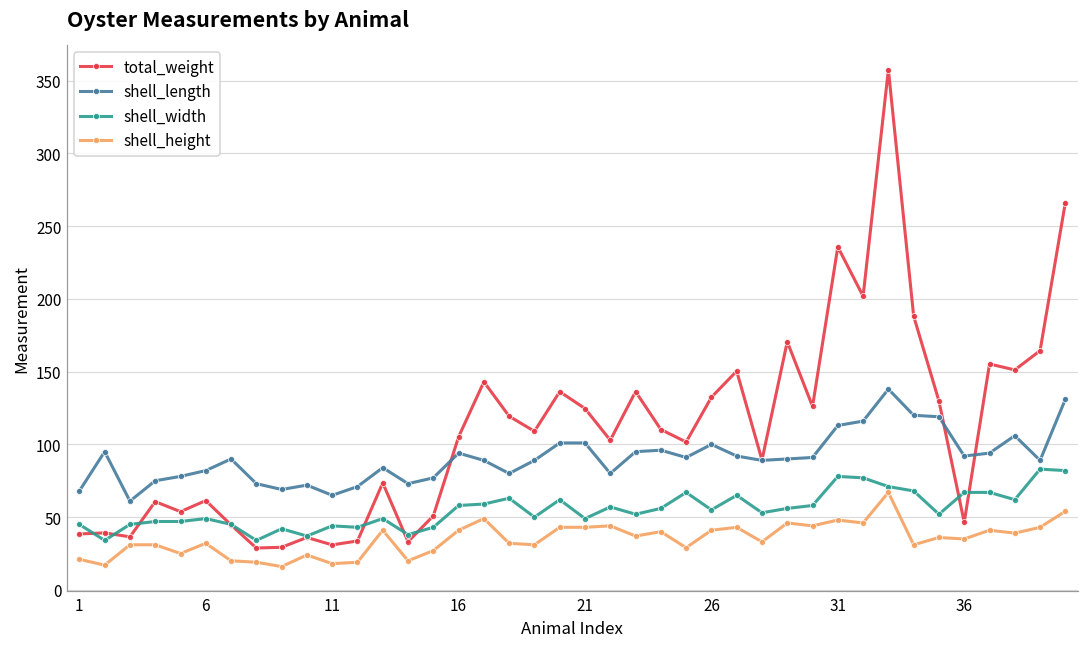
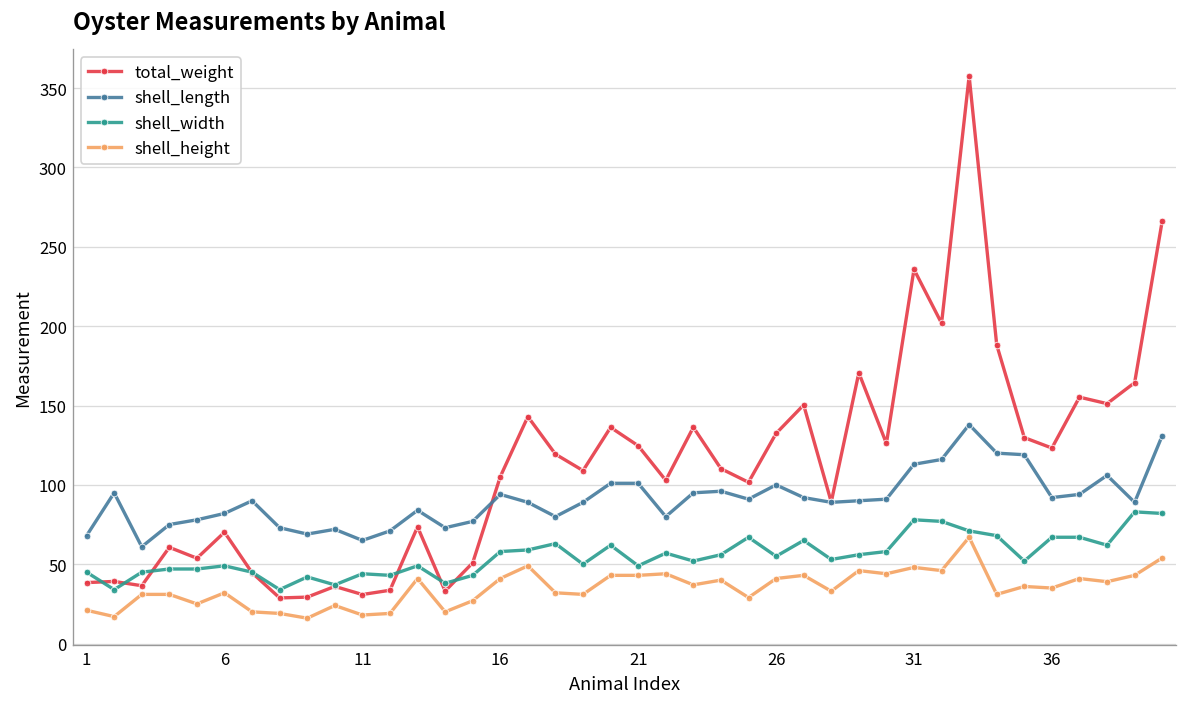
  {
    "total_weight": {
      "1": 38,
-     "6": 61,
+     "6": 70,
      "11": 31,
      "16": 105,
      "21": 125,
      "26": 132,
      "31": 236,
-     "36": 46
+     "36": 123
    },
    "shell_height": {
      "1": 21,
      "6": 32,
      "11": 18,
      "16": 41,
      "21": 43,
      "26": 41,
      "31": 48,
      "36": 35
    }
  }
